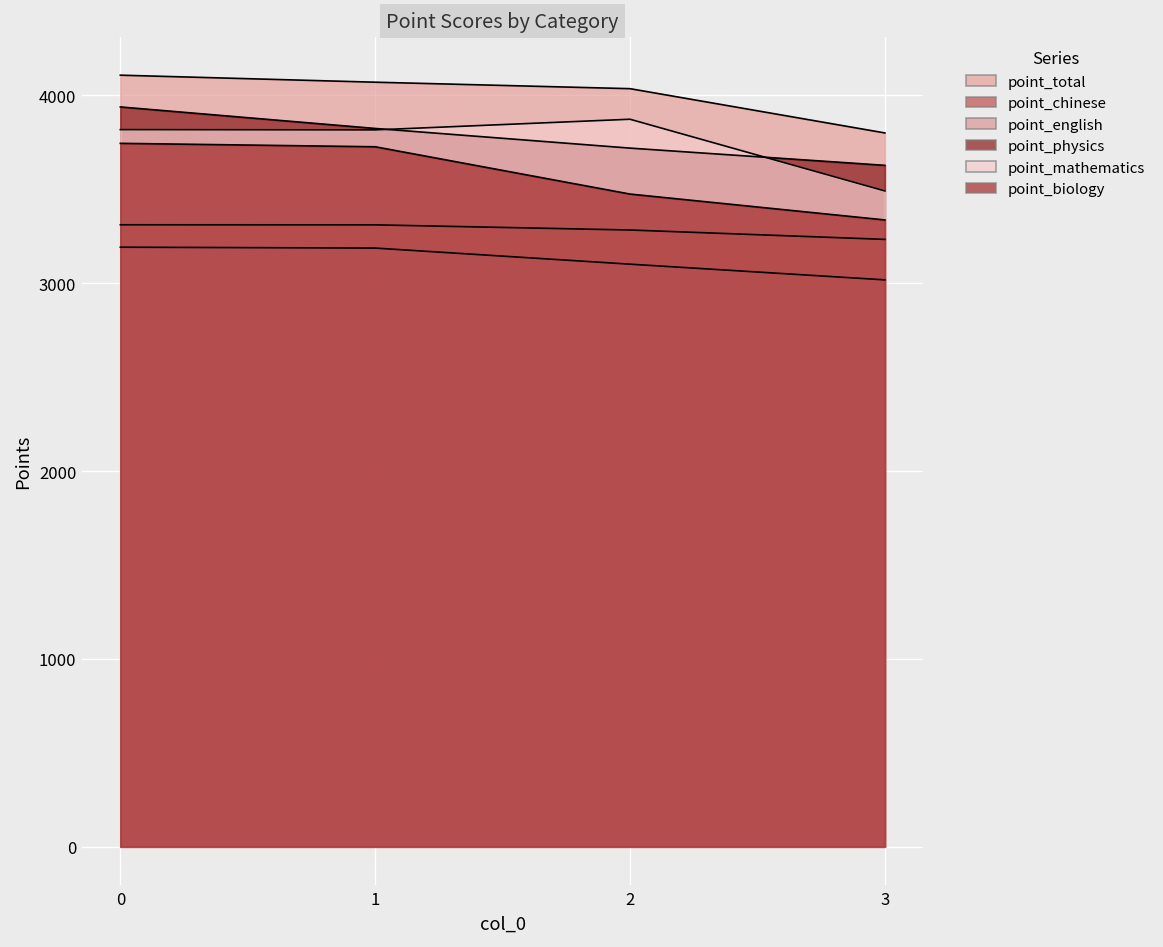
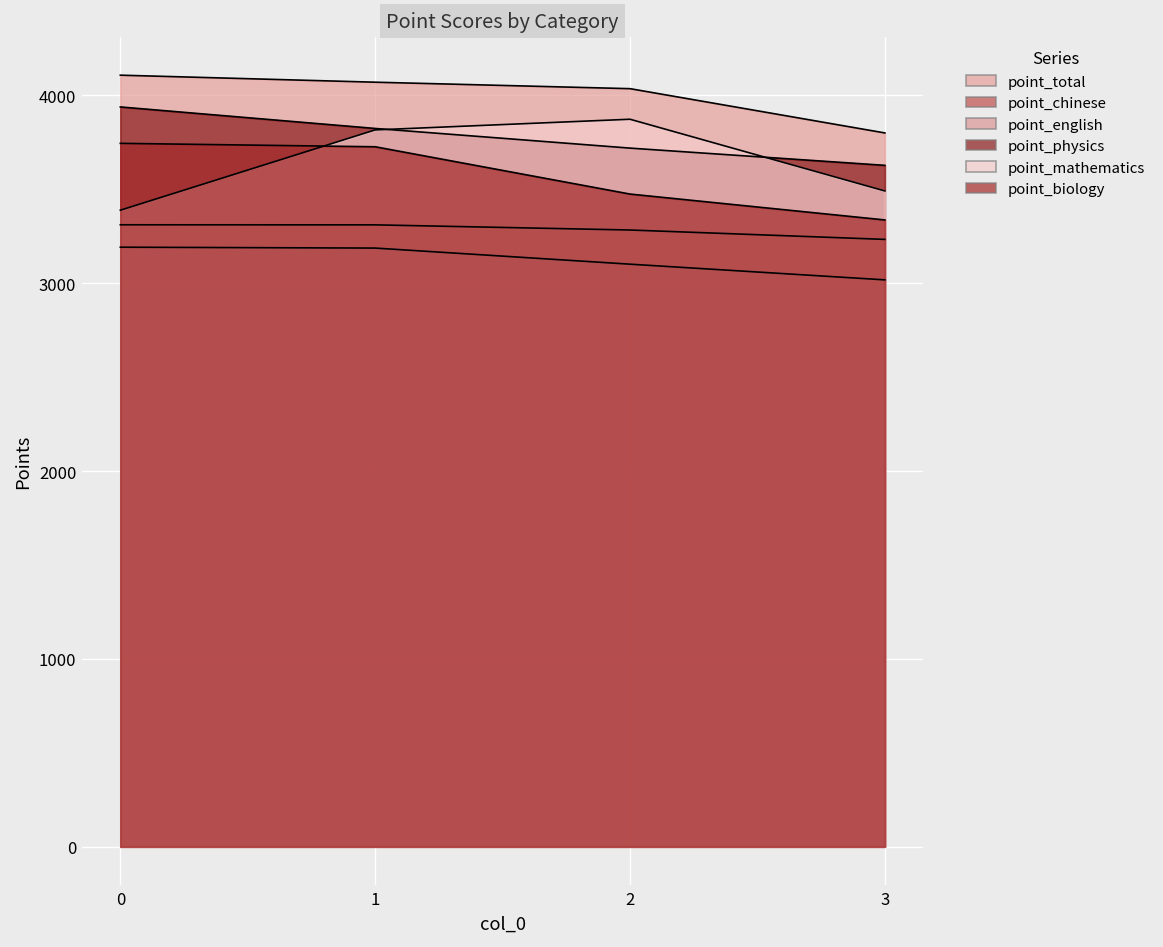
  {
    "point_mathematics": {
-     "0": 3820,
+     "0": 3390,
      "2": 3870,
      "3": 3490
    }
  }
